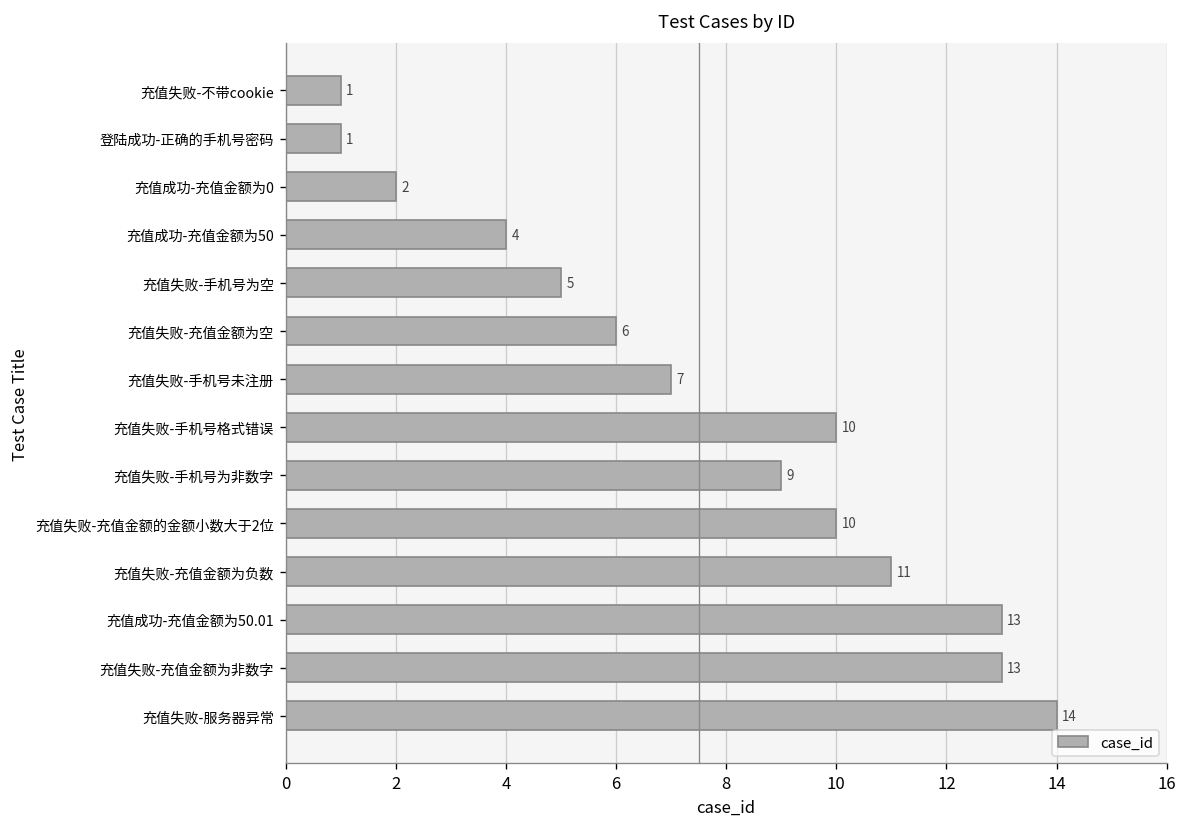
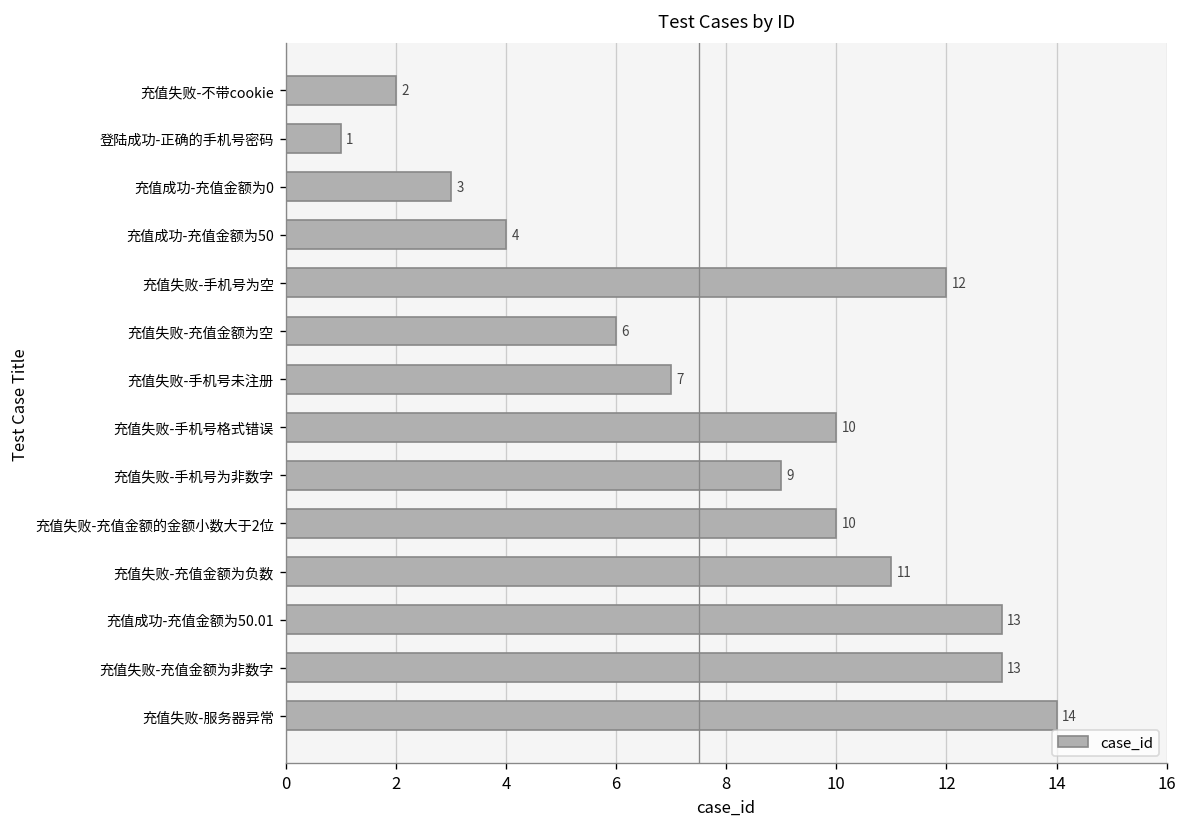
  {
-   "充值失败-不带cookie": 1,
+   "充值失败-不带cookie": 2,
    "登陆成功-正确的手机号密码": 1,
-   "充值成功-充值金额为0": 2,
+   "充值成功-充值金额为0": 3,
    "充值成功-充值金额为50": 4,
-   "充值失败-手机号为空": 5,
+   "充值失败-手机号为空": 12,
    "充值失败-充值金额为空": 6,
    "充值失败-手机号未注册": 7,
    "充值失败-手机号格式错误": 10,
    "充值失败-手机号为非数字": 9,
    "充值失败-充值金额的金额小数大于2位": 10,
    "充值失败-充值金额为负数": 11,
    "充值成功-充值金额为50.01": 13,
    "充值失败-充值金额为非数字": 13,
    "充值失败-服务器异常": 14
  }
